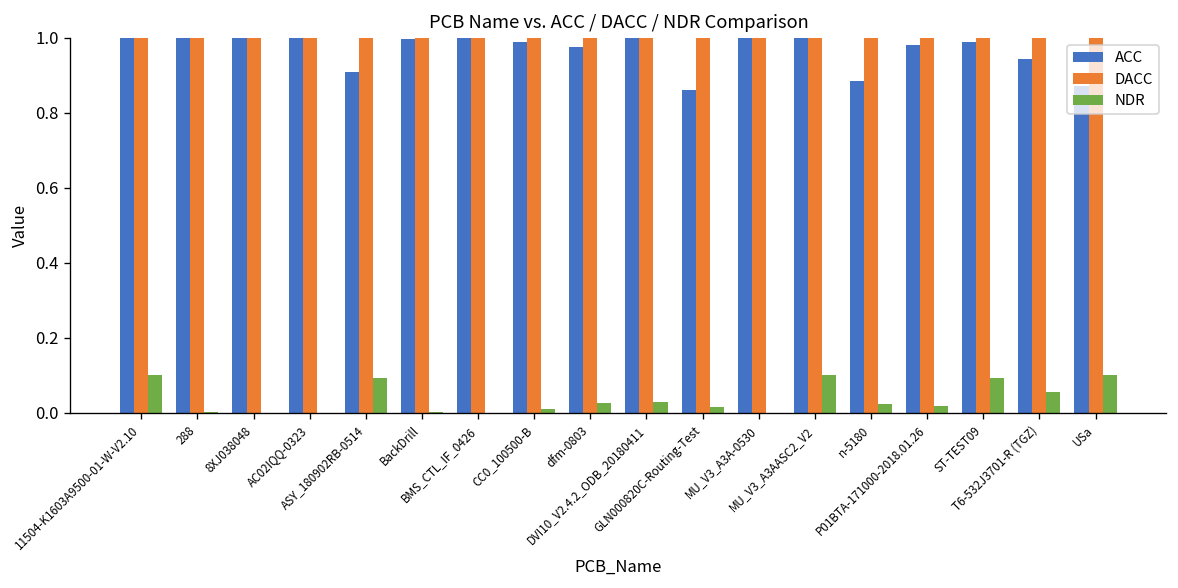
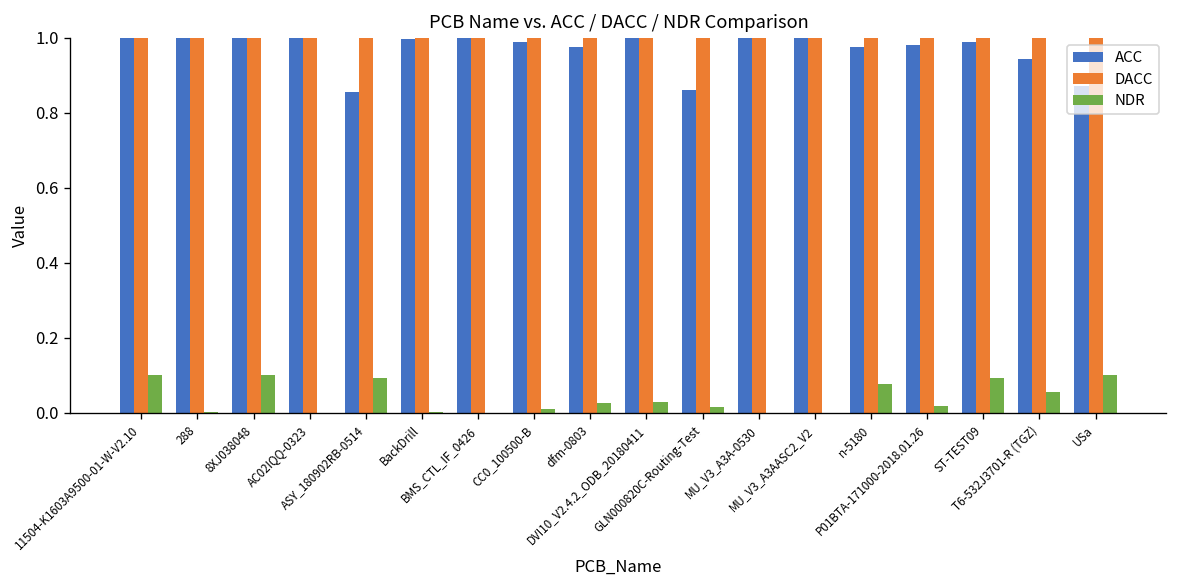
  {
    "ACC": {
      "11504-K1603A9500-01-W-V2.10": 1.00,
      "288": 1.00,
      "8XJ038048": 1.00,
      "AC02IQQ-0323": 1.00,
-     "ASY_180902RB-0514": 0.91,
+     "ASY_180902RB-0514": 0.85,
      "BackDrill": 1.00,
      "BMS_CTL_IF_0426": 1.00,
      "CC0_100500-B": 0.99,
      "dfm-0803": 0.97,
      "DVI10_V2.4.2_ODB_20180411": 1.00,
      "GLN000820C-Routing-Test": 0.86,
      "MU_V3_A3A-0530": 1.00,
      "MU_V3_A3AASC2_V2": 1.00,
-     "n-5180": 0.88,
+     "n-5180": 0.98,
      "P01BTA-171000-2018.01.26": 0.98,
      "ST-TEST09": 0.99,
      "T6-532J3701-R (TGZ)": 0.94
    },
    "DACC": {
      "11504-K1603A9500-01-W-V2.10": 1.00,
      "288": 1.00,
      "8XJ038048": 1.00,
      "AC02IQQ-0323": 1.00,
      "ASY_180902RB-0514": 1.00,
      "BackDrill": 1.00,
      "BMS_CTL_IF_0426": 1.00,
      "CC0_100500-B": 1.00,
      "dfm-0803": 1.00,
      "DVI10_V2.4.2_ODB_20180411": 1.00,
      "GLN000820C-Routing-Test": 1.00,
      "MU_V3_A3A-0530": 1.00,
      "MU_V3_A3AASC2_V2": 1.00,
      "n-5180": 1.00,
      "P01BTA-171000-2018.01.26": 1.00,
      "ST-TEST09": 1.00,
      "T6-532J3701-R (TGZ)": 1.00,
      "USa": 1.00
    },
    "NDR": {
      "11504-K1603A9500-01-W-V2.10": 0.10,
-     "8XJ038048": 0.0,
+     "8XJ038048": 0.1,
      "AC02IQQ-0323": 0.00,
      "ASY_180902RB-0514": 0.09,
      "BMS_CTL_IF_0426": 0.00,
      "CC0_100500-B": 0.01,
      "dfm-0803": 0.03,
      "DVI10_V2.4.2_ODB_20180411": 0.03,
      "GLN000820C-Routing-Test": 0.01,
      "MU_V3_A3A-0530": 0.00,
-     "MU_V3_A3AASC2_V2": 0.1,
-     "n-5180": 0.02,
+     "MU_V3_A3AASC2_V2": 0.0,
+     "n-5180": 0.08,
      "P01BTA-171000-2018.01.26": 0.02,
      "ST-TEST09": 0.09,
      "T6-532J3701-R (TGZ)": 0.06,
      "USa": 0.10
    }
  }
